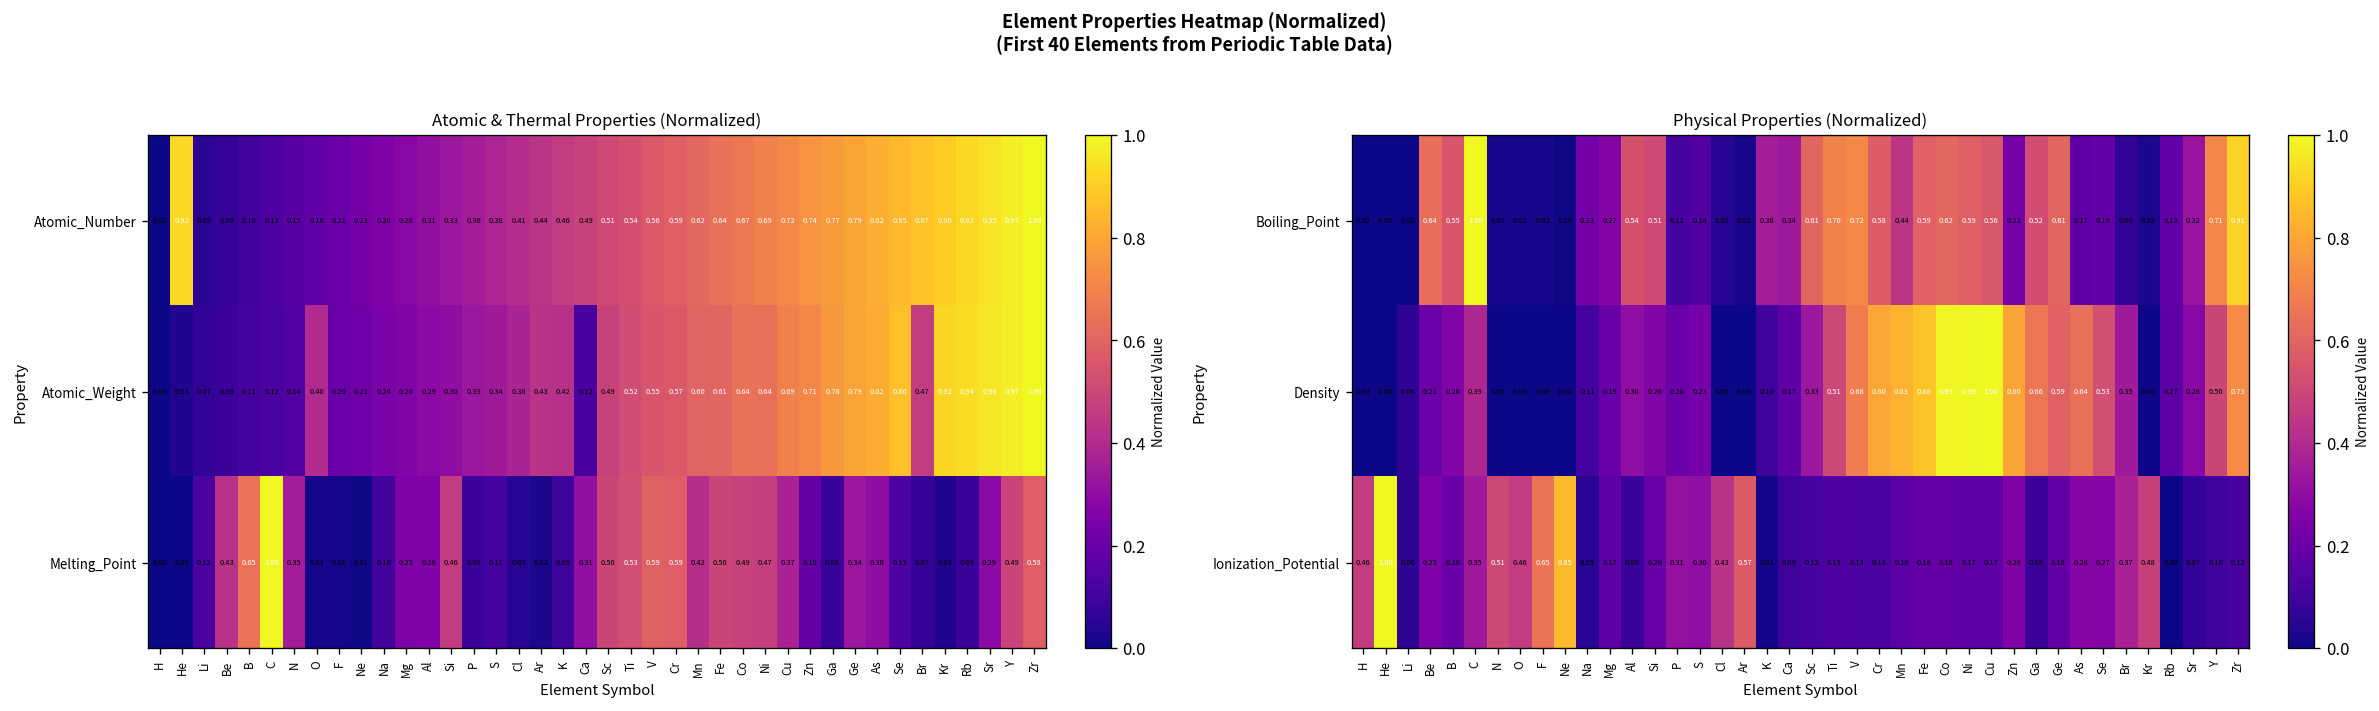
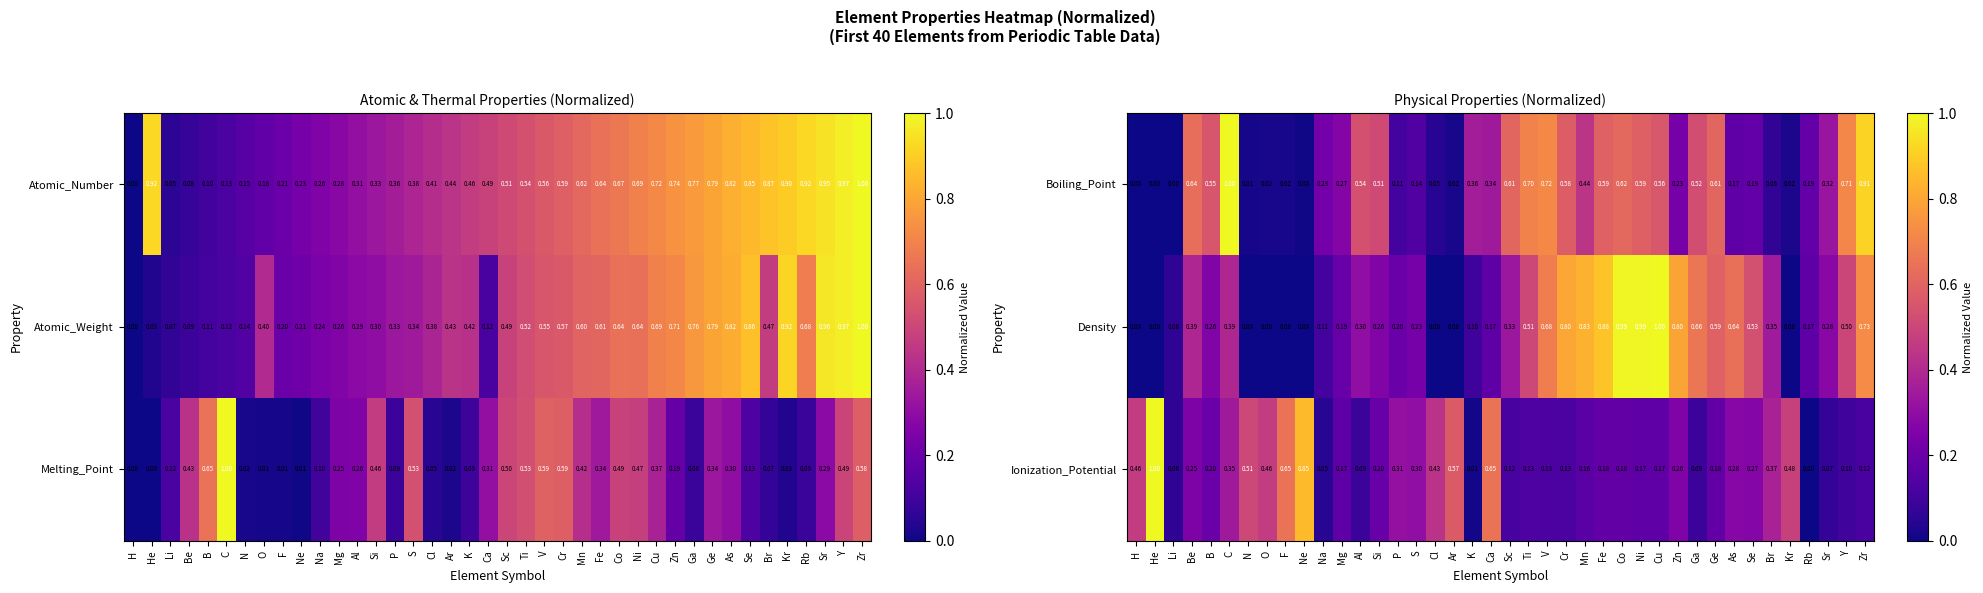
  {
    "Atomic & Thermal Properties (Normalized)": {
      "Atomic_Weight": {
        "H": 0.00,
        "He": 0.03,
        "Li": 0.07,
        "Be": 0.09,
        "B": 0.11,
        "C": 0.12,
        "N": 0.14,
        "O": 0.40,
        "F": 0.20,
        "Ne": 0.21,
        "Na": 0.24,
        "Mg": 0.26,
        "Al": 0.29,
        "Si": 0.30,
        "P": 0.33,
        "S": 0.34,
        "Cl": 0.38,
        "Ar": 0.43,
        "K": 0.42,
        "Ca": 0.12,
        "Sc": 0.49,
        "Ti": 0.52,
        "V": 0.55,
        "Cr": 0.57,
        "Mn": 0.60,
        "Fe": 0.61,
        "Co": 0.64,
        "Ni": 0.64,
        "Cu": 0.69,
        "Zn": 0.71,
        "Ga": 0.76,
        "Ge": 0.79,
        "As": 0.82,
        "Se": 0.86,
        "Br": 0.47,
        "Kr": 0.92,
-       "Rb": 0.94,
+       "Rb": 0.68,
        "Sr": 0.96,
        "Y": 0.97,
        "Zr": 1.00
      },
      "Melting_Point": {
        "H": 0.00,
        "He": 0.00,
        "Li": 0.12,
        "Be": 0.43,
        "B": 0.65,
        "C": 1.00,
-       "N": 0.35,
+       "N": 0.02,
        "O": 0.01,
        "F": 0.01,
        "Ne": 0.01,
        "Na": 0.10,
        "Mg": 0.25,
        "Al": 0.26,
        "Si": 0.46,
        "P": 0.09,
-       "S": 0.11,
+       "S": 0.53,
        "Cl": 0.05,
        "Ar": 0.02,
        "K": 0.09,
        "Ca": 0.31,
        "Sc": 0.50,
        "Ti": 0.53,
        "V": 0.59,
        "Cr": 0.59,
        "Mn": 0.42,
-       "Fe": 0.50,
+       "Fe": 0.34,
        "Co": 0.49,
        "Ni": 0.47,
        "Cu": 0.37,
        "Zn": 0.19,
        "Ga": 0.08,
        "Ge": 0.34,
        "As": 0.30,
        "Se": 0.13,
        "Br": 0.07,
        "Kr": 0.03,
        "Rb": 0.09,
        "Sr": 0.29,
        "Y": 0.49,
        "Zr": 0.58
      }
    },
    "Physical Properties (Normalized)": {
      "Density": {
        "H": 0.00,
        "He": 0.00,
        "Li": 0.06,
-       "Be": 0.21,
+       "Be": 0.39,
        "B": 0.26,
        "C": 0.39,
        "N": 0.00,
        "O": 0.00,
        "F": 0.00,
        "Ne": 0.00,
        "Na": 0.11,
        "Mg": 0.19,
        "Al": 0.30,
        "Si": 0.26,
        "P": 0.20,
        "S": 0.23,
        "Cl": 0.00,
        "Ar": 0.00,
        "K": 0.10,
        "Ca": 0.17,
        "Sc": 0.33,
        "Ti": 0.51,
        "V": 0.68,
        "Cr": 0.80,
        "Mn": 0.83,
        "Fe": 0.88,
        "Co": 0.99,
        "Ni": 0.99,
        "Cu": 1.00,
        "Zn": 0.80,
        "Ga": 0.66,
        "Ge": 0.59,
        "As": 0.64,
        "Se": 0.53,
        "Br": 0.35,
        "Kr": 0.00,
        "Rb": 0.17,
        "Sr": 0.28,
        "Y": 0.50,
        "Zr": 0.73
      },
      "Ionization_Potential": {
        "H": 0.46,
        "He": 1.00,
        "Li": 0.06,
        "Be": 0.25,
        "B": 0.20,
        "C": 0.35,
        "N": 0.51,
        "O": 0.46,
        "F": 0.65,
        "Ne": 0.85,
        "Na": 0.05,
        "Mg": 0.17,
        "Al": 0.09,
        "Si": 0.20,
        "P": 0.31,
        "S": 0.30,
        "Cl": 0.43,
        "Ar": 0.57,
        "K": 0.01,
-       "Ca": 0.09,
+       "Ca": 0.65,
        "Sc": 0.12,
        "Ti": 0.13,
        "V": 0.13,
        "Cr": 0.13,
        "Mn": 0.16,
        "Fe": 0.18,
        "Co": 0.18,
        "Ni": 0.17,
        "Cu": 0.17,
        "Zn": 0.26,
        "Ga": 0.09,
        "Ge": 0.18,
        "As": 0.28,
        "Se": 0.27,
        "Br": 0.37,
        "Kr": 0.48,
        "Rb": 0.00,
        "Sr": 0.07,
        "Y": 0.10,
        "Zr": 0.12
      }
    }
  }
